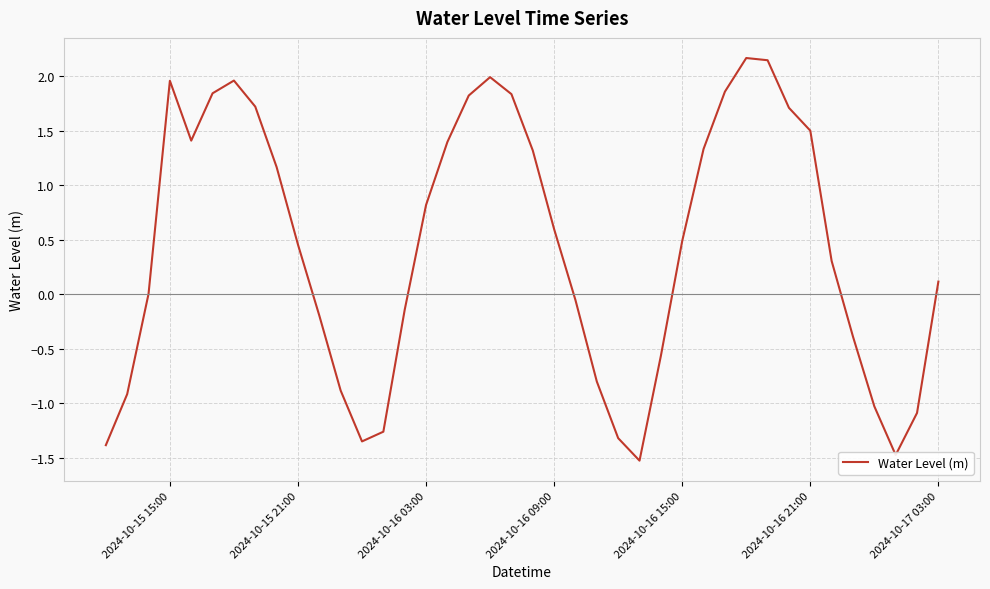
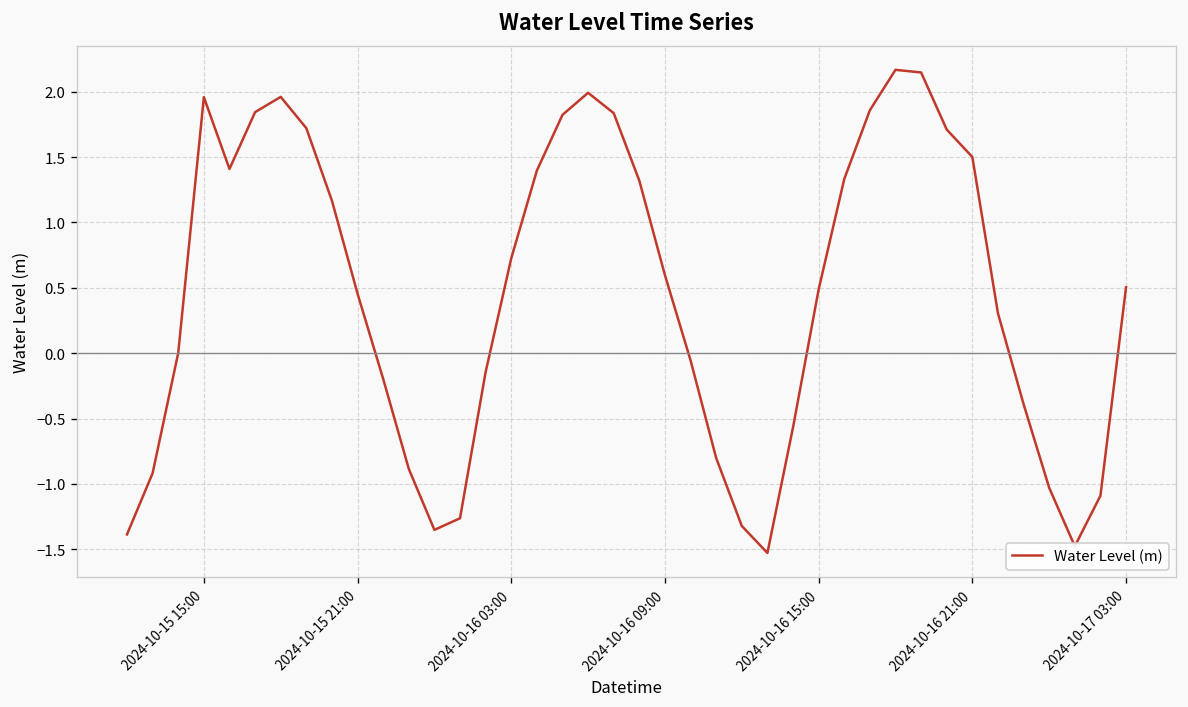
  {
    "2024-10-15 15:00": 1.96,
    "2024-10-15 21:00": 0.46,
-   "2024-10-16 03:00": 0.82,
+   "2024-10-16 03:00": 0.73,
    "2024-10-16 09:00": 0.60,
    "2024-10-16 15:00": 0.49,
    "2024-10-16 21:00": 1.50,
-   "2024-10-17 03:00": 0.12
+   "2024-10-17 03:00": 0.50
  }
